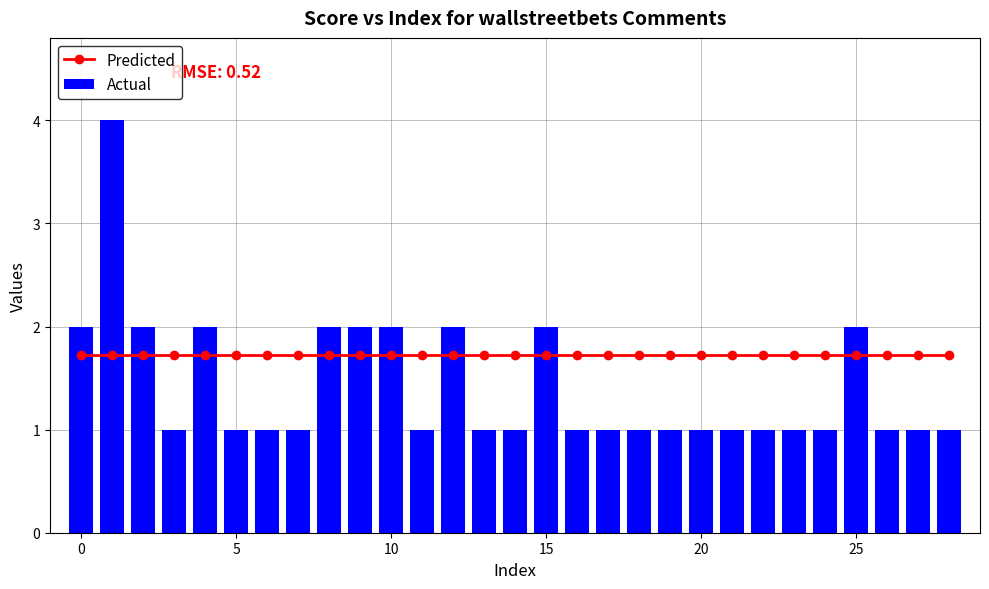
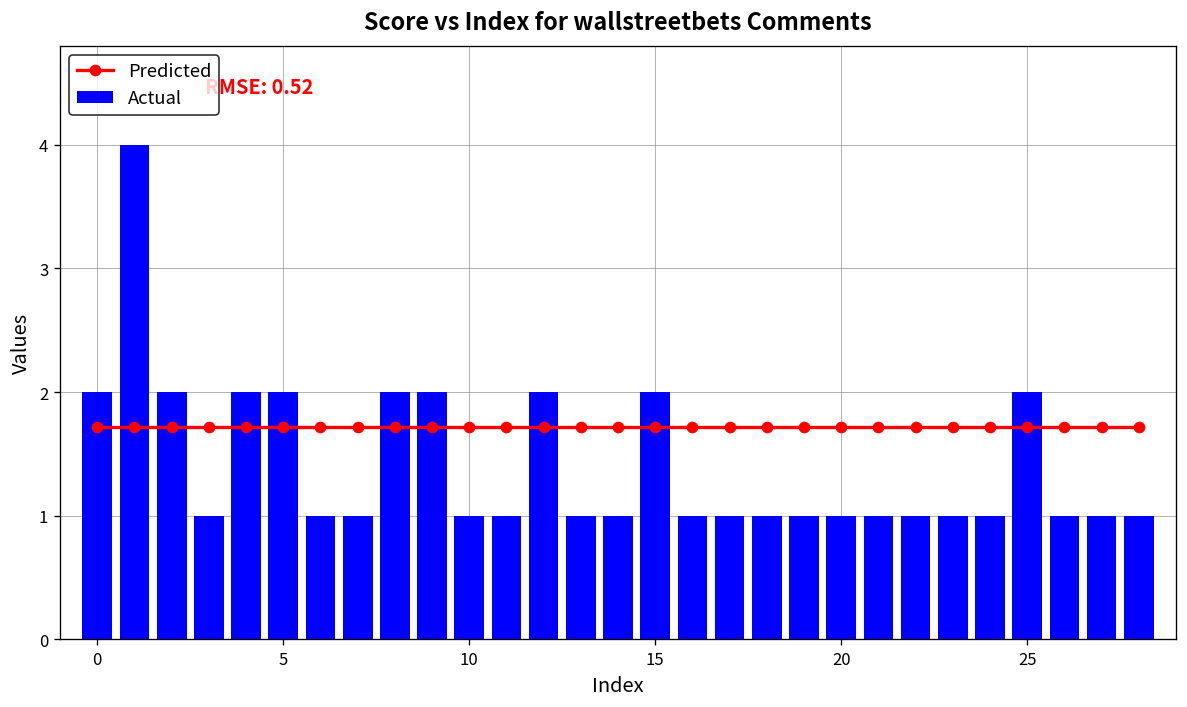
  {
    "Predicted": {
      "0": 1.72,
      "5": 1.72,
      "10": 1.72,
      "15": 1.72,
      "20": 1.72,
      "25": 1.72
    },
    "Actual": {
      "0": 2,
-     "5": 1,
-     "10": 2,
+     "5": 2,
+     "10": 1,
      "15": 2,
      "20": 1,
      "25": 2
    }
  }
